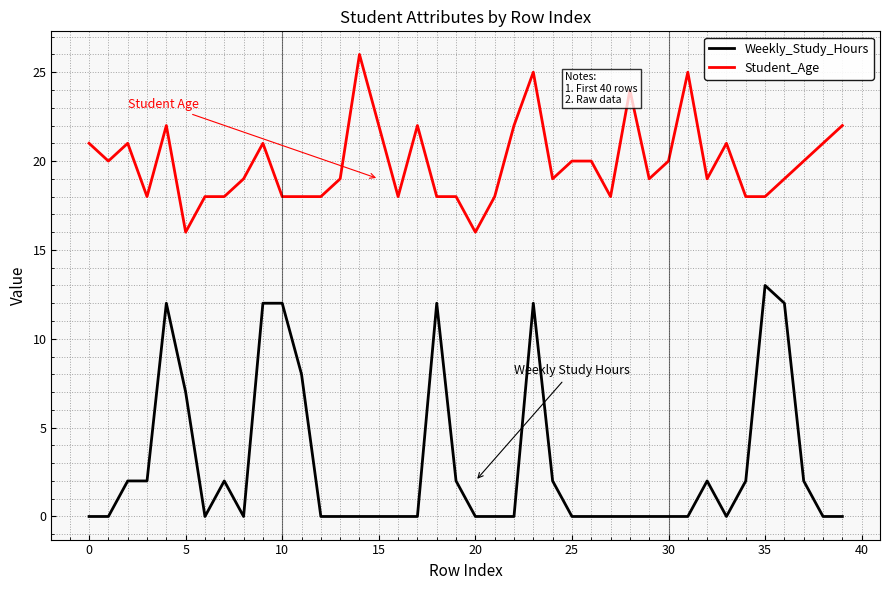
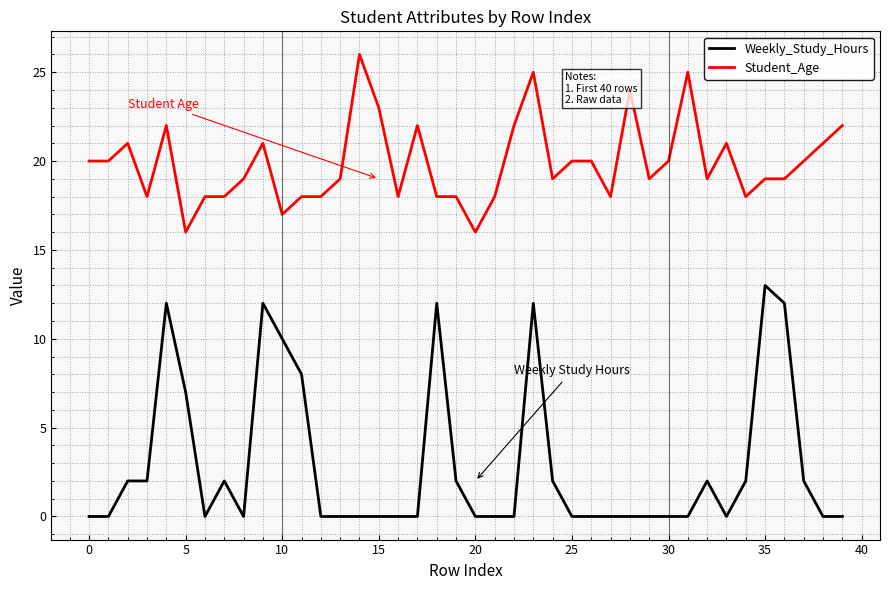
  {
    "Weekly_Study_Hours": {
      "0": 0,
      "5": 7,
-     "10": 12,
+     "10": 10,
      "15": 0,
      "20": 0,
      "25": 0,
      "30": 0,
      "35": 13
    },
    "Student_Age": {
-     "0": 21,
+     "0": 20,
      "5": 16,
-     "10": 18,
-     "15": 22,
+     "10": 17,
+     "15": 23,
      "20": 16,
      "25": 20,
      "30": 20,
-     "35": 18
+     "35": 19
    }
  }
